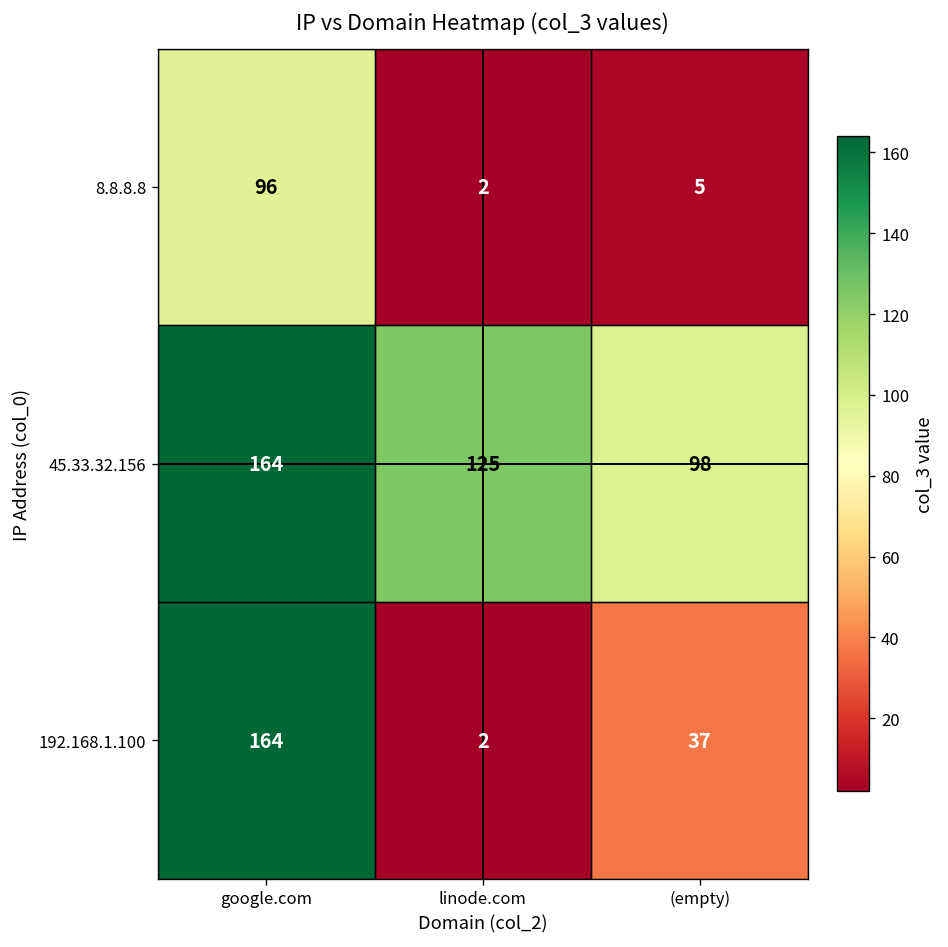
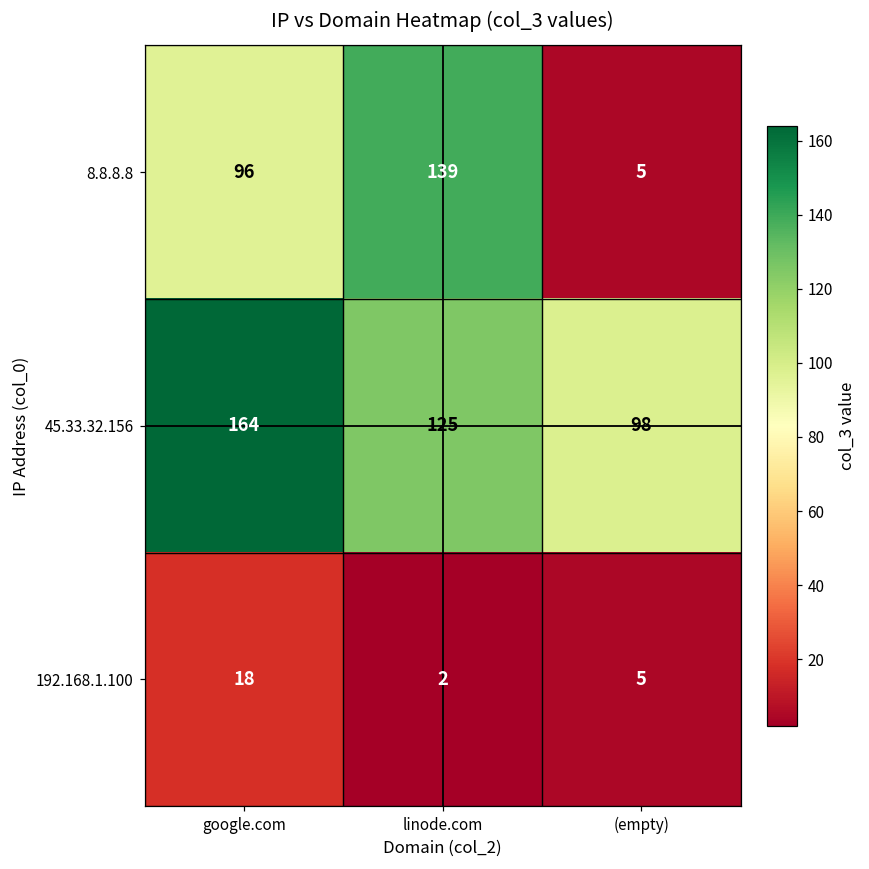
  {
    "8.8.8.8": {
      "google.com": 96,
-     "linode.com": 2,
+     "linode.com": 139,
      "(empty)": 5
    },
    "45.33.32.156": {
      "google.com": 164,
      "linode.com": 125,
      "(empty)": 98
    },
    "192.168.1.100": {
-     "google.com": 164,
+     "google.com": 18,
      "linode.com": 2,
-     "(empty)": 37
+     "(empty)": 5
    }
  }
